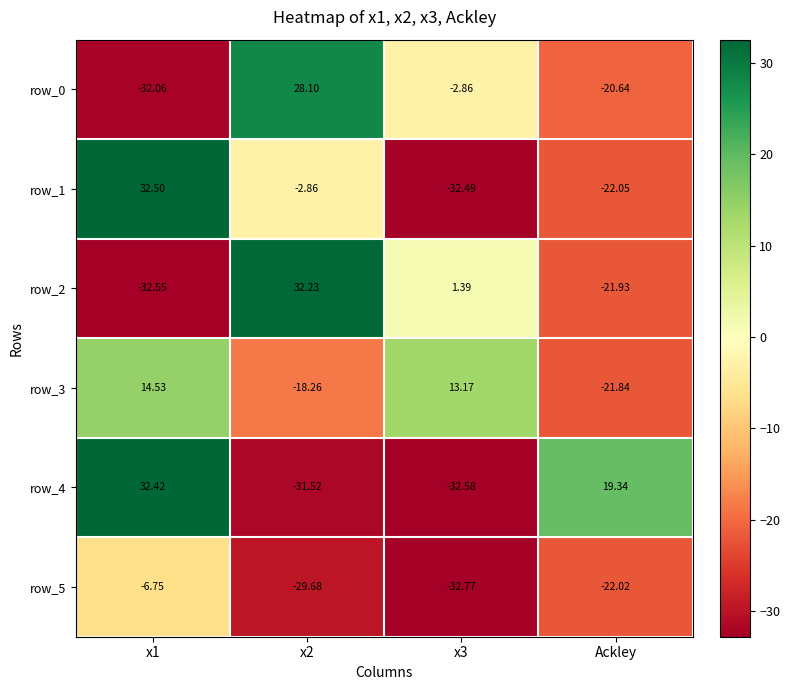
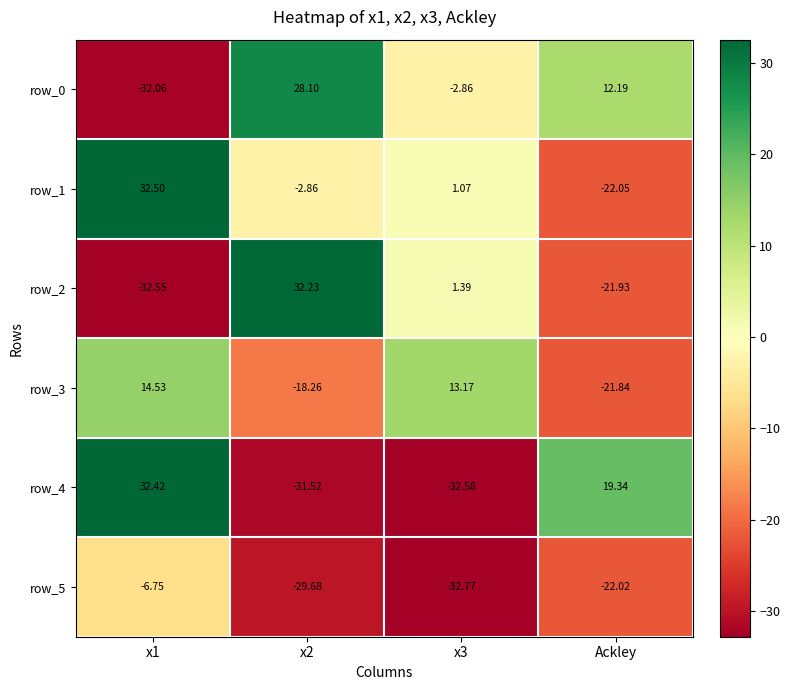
  {
    "row_0": {
      "x1": -32.06,
      "x2": 28.10,
      "x3": -2.86,
-     "Ackley": -20.64
+     "Ackley": 12.19
    },
    "row_1": {
      "x1": 32.50,
      "x2": -2.86,
-     "x3": -32.49,
+     "x3": 1.07,
      "Ackley": -22.05
    },
    "row_2": {
      "x1": -32.55,
      "x2": 32.23,
      "x3": 1.39,
      "Ackley": -21.93
    },
    "row_3": {
      "x1": 14.53,
      "x2": -18.26,
      "x3": 13.17,
      "Ackley": -21.84
    },
    "row_4": {
      "x1": 32.42,
      "x2": -31.52,
      "x3": -32.58,
      "Ackley": 19.34
    },
    "row_5": {
      "x1": -6.75,
      "x2": -29.68,
      "x3": -32.77,
      "Ackley": -22.02
    }
  }
